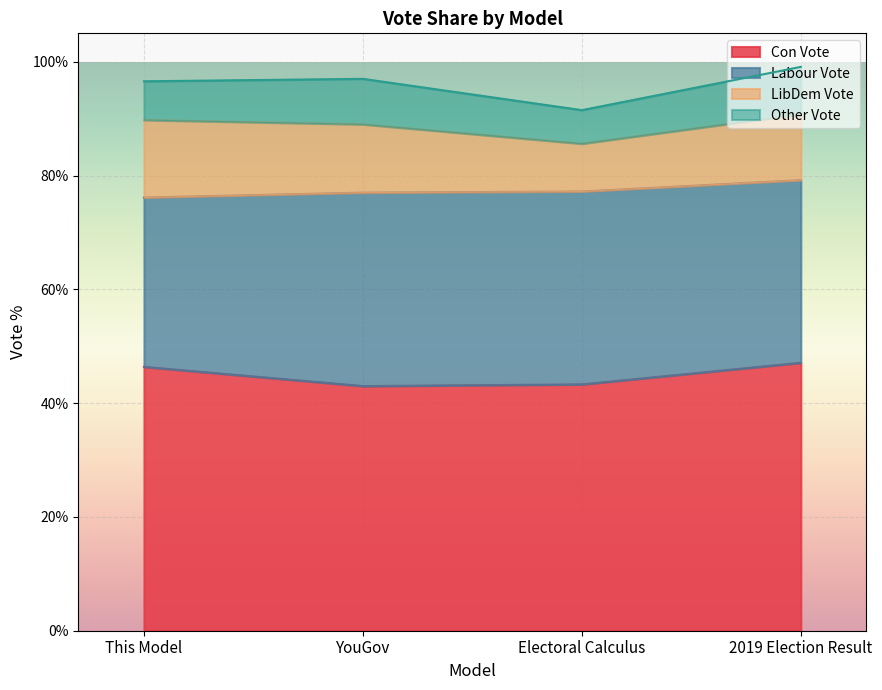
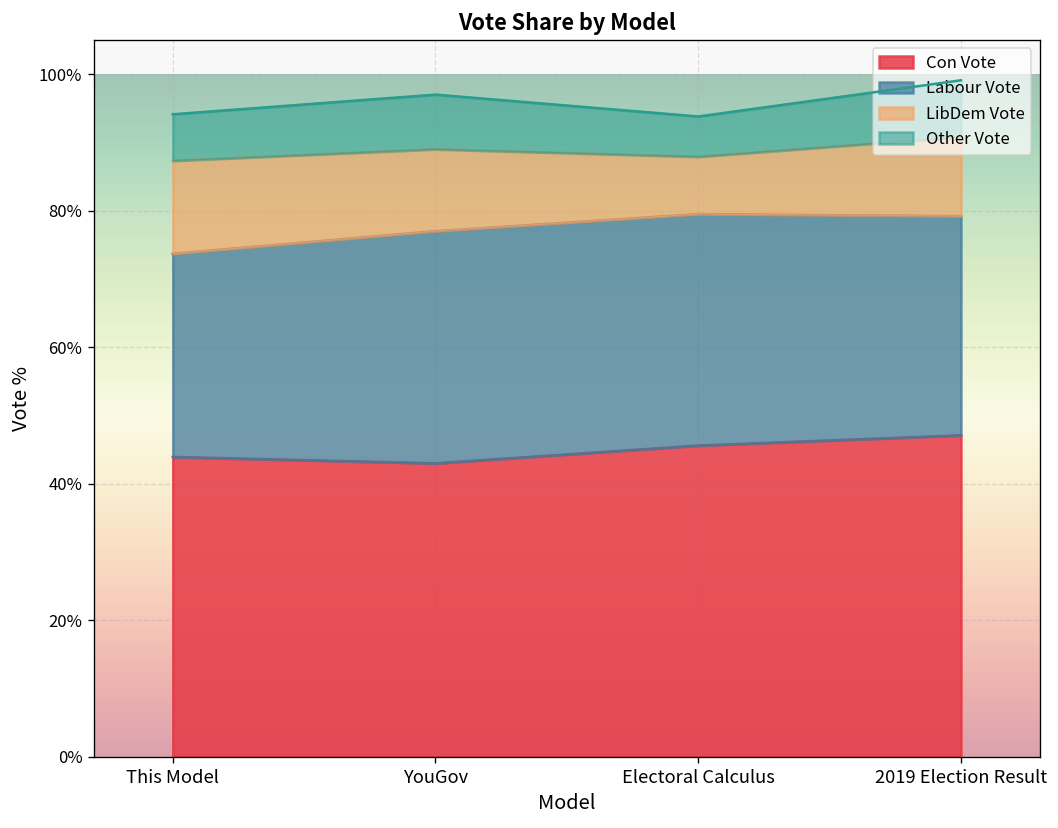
  {
    "Con Vote": {
-     "This Model": "46%",
+     "This Model": "44%",
      "YouGov": "43%",
-     "Electoral Calculus": "43%",
+     "Electoral Calculus": "46%",
      "2019 Election Result": "47%"
    },
    "LibDem Vote": {
      "This Model": "14%",
      "YouGov": "12%",
      "Electoral Calculus": "8%"
    }
  }
